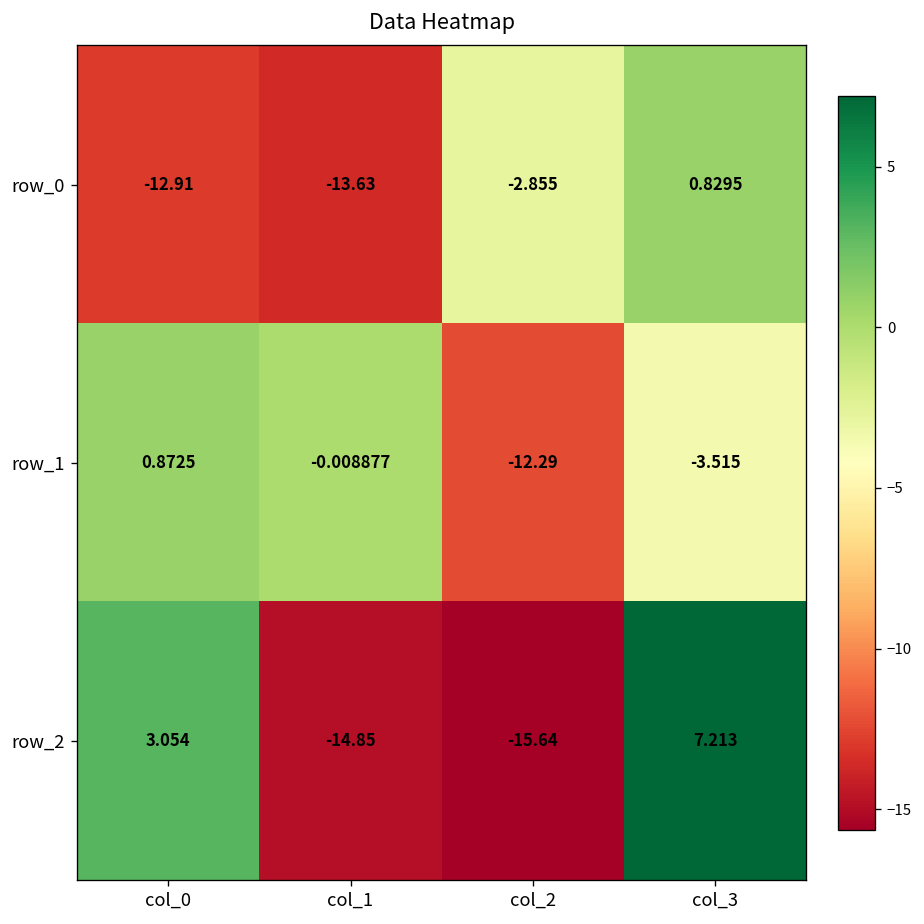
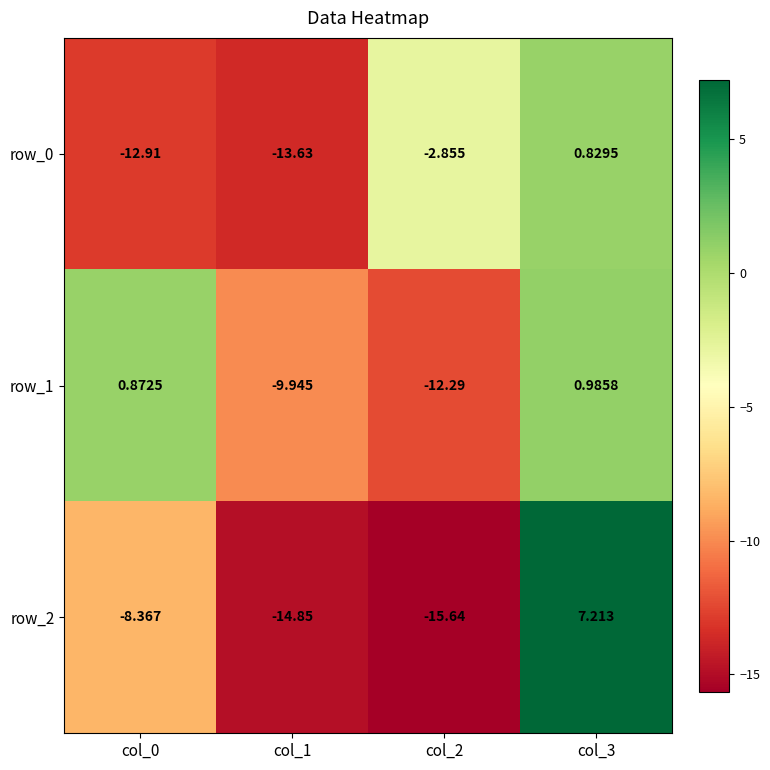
  {
    "row_0": {
      "col_0": -12.91,
      "col_1": -13.63,
      "col_2": -2.855,
      "col_3": 0.8295
    },
    "row_1": {
      "col_0": 0.8725,
-     "col_1": -0.008877,
+     "col_1": -9.945,
      "col_2": -12.29,
-     "col_3": -3.515
+     "col_3": 0.9858
    },
    "row_2": {
-     "col_0": 3.054,
+     "col_0": -8.367,
      "col_1": -14.85,
      "col_2": -15.64,
      "col_3": 7.213
    }
  }
